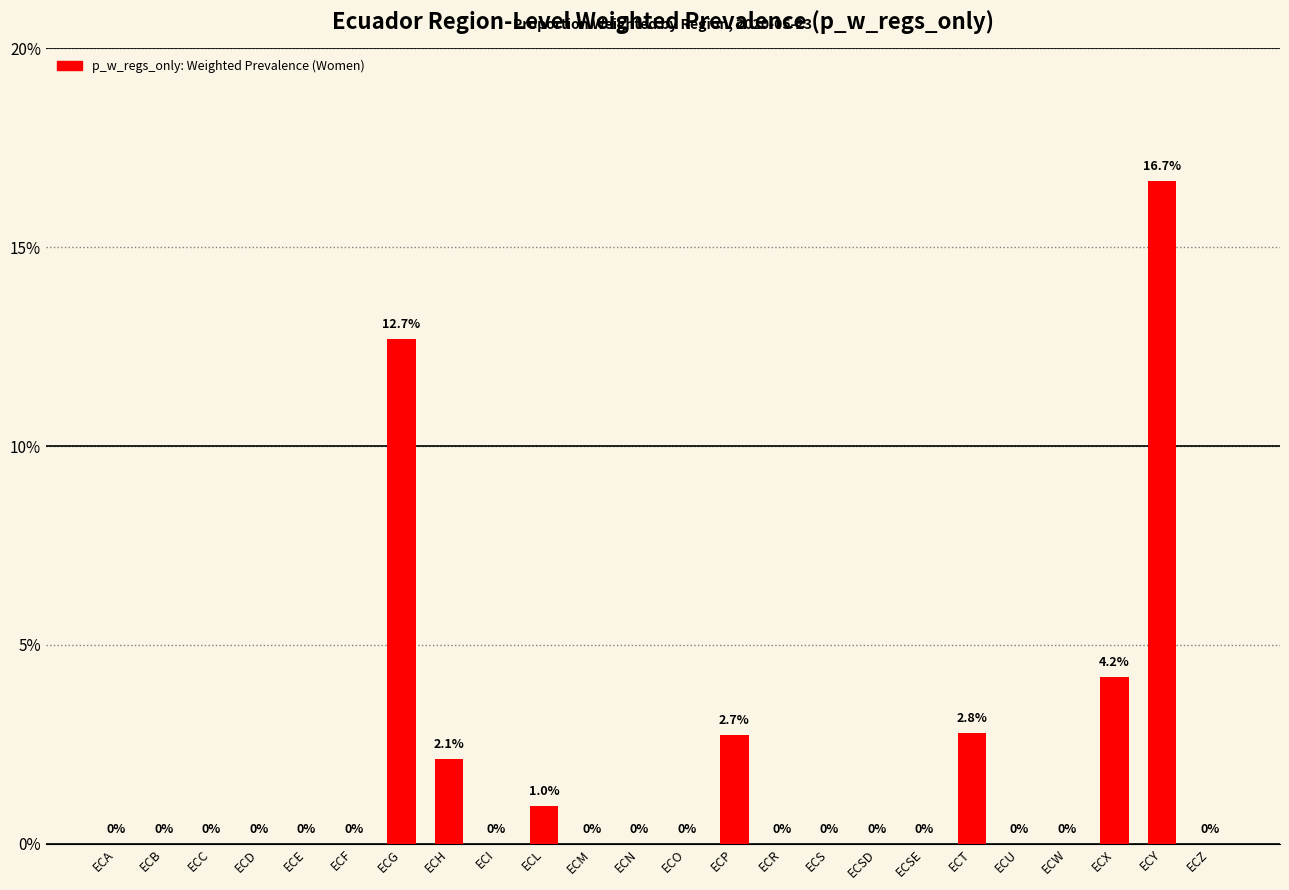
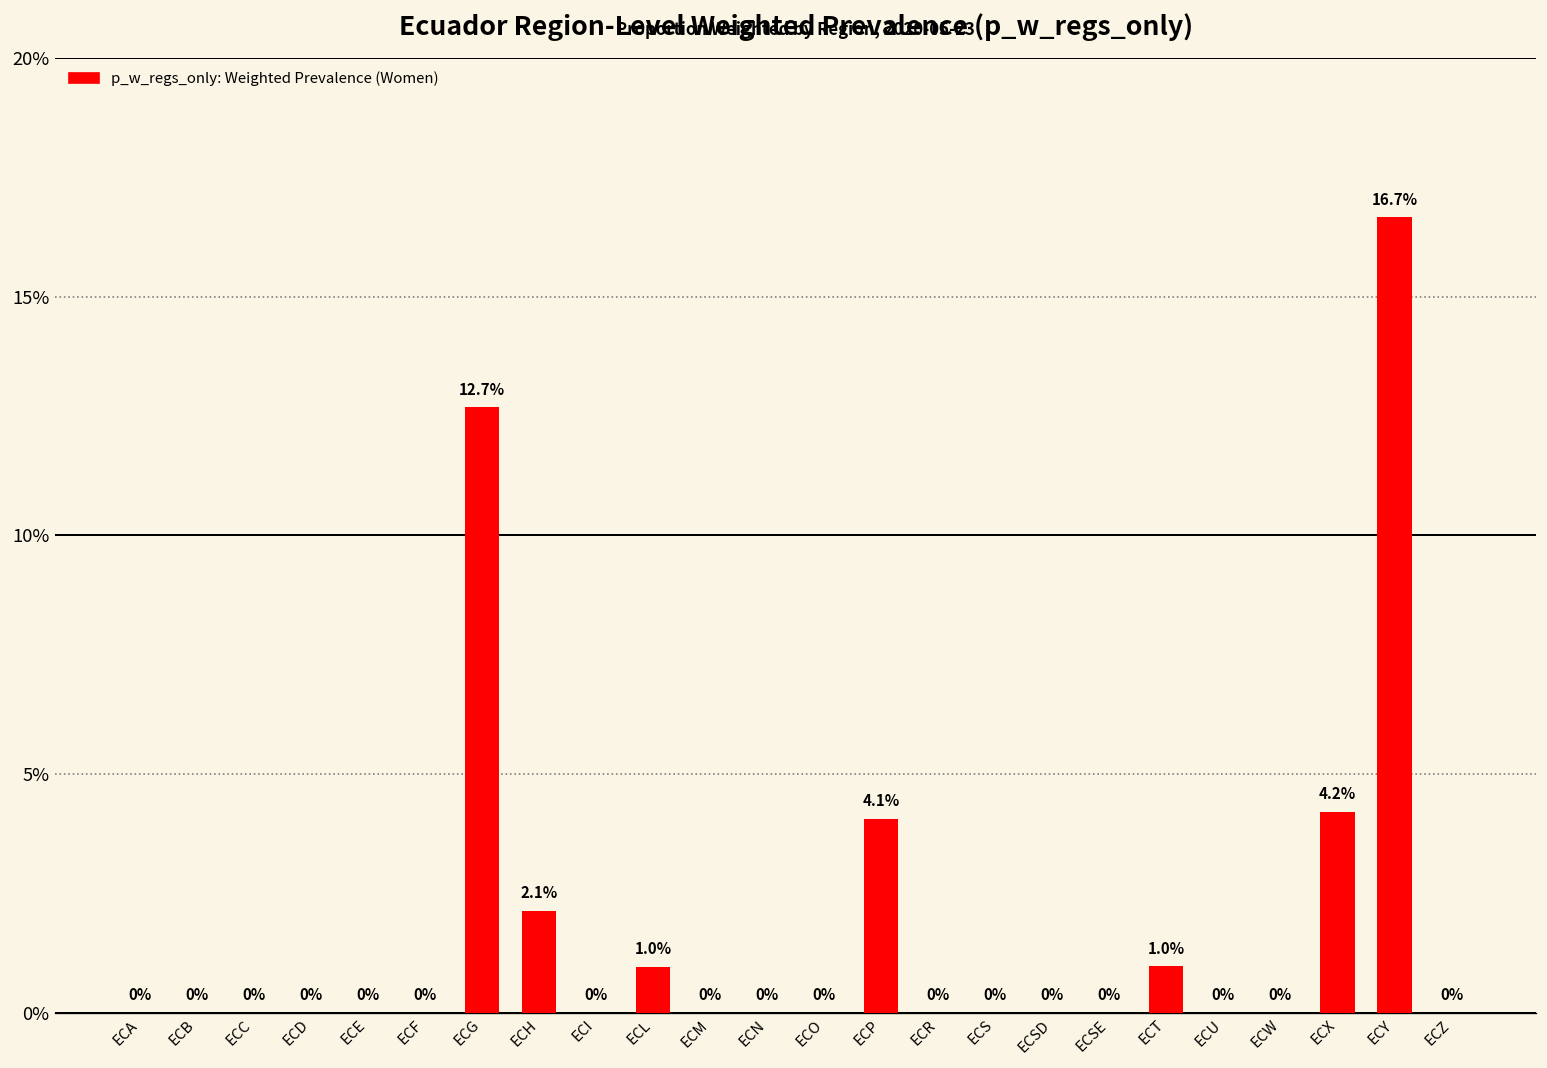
  {
    "ECA": "0%",
    "ECB": "0%",
    "ECC": "0%",
    "ECD": "0%",
    "ECE": "0%",
    "ECF": "0%",
    "ECG": "12.7%",
    "ECH": "2.1%",
    "ECI": "0%",
    "ECL": "1.0%",
    "ECM": "0%",
    "ECN": "0%",
    "ECO": "0%",
-   "ECP": "2.7%",
+   "ECP": "4.1%",
    "ECR": "0%",
    "ECS": "0%",
    "ECSD": "0%",
    "ECSE": "0%",
-   "ECT": "2.8%",
+   "ECT": "1.0%",
    "ECU": "0%",
    "ECW": "0%",
    "ECX": "4.2%",
    "ECY": "16.7%",
    "ECZ": "0%"
  }
